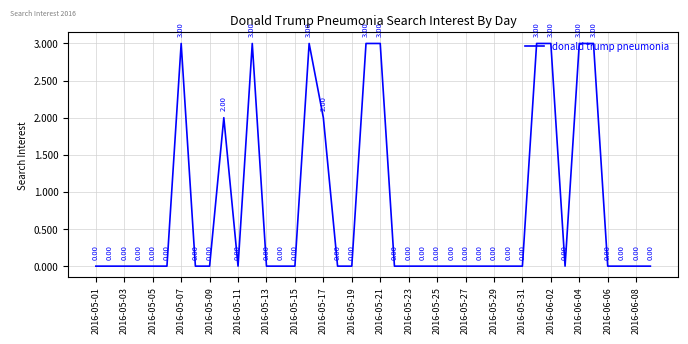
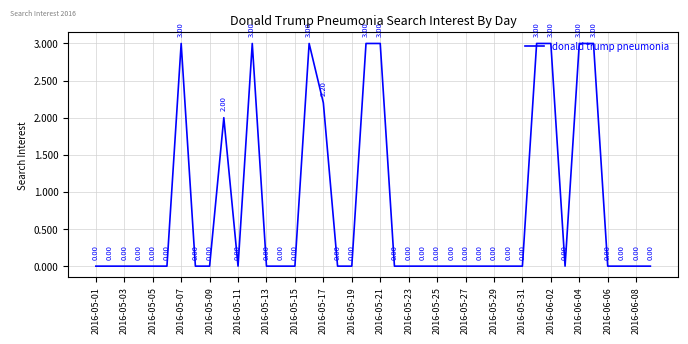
  {
    "2016-05-01": 0.00,
    "2016-05-03": 0.00,
    "2016-05-05": 0.00,
    "2016-05-07": 3.00,
    "2016-05-09": 0.00,
    "2016-05-11": 0.00,
    "2016-05-13": 0.00,
    "2016-05-15": 0.00,
-   "2016-05-17": 2.00,
+   "2016-05-17": 2.20,
    "2016-05-19": 0.00,
    "2016-05-21": 3.00,
    "2016-05-23": 0.00,
    "2016-05-25": 0.00,
    "2016-05-27": 0.00,
    "2016-05-29": 0.00,
    "2016-05-31": 0.00,
    "2016-06-02": 3.00,
    "2016-06-04": 3.00,
    "2016-06-06": 0.00,
    "2016-06-08": 0.00
  }
